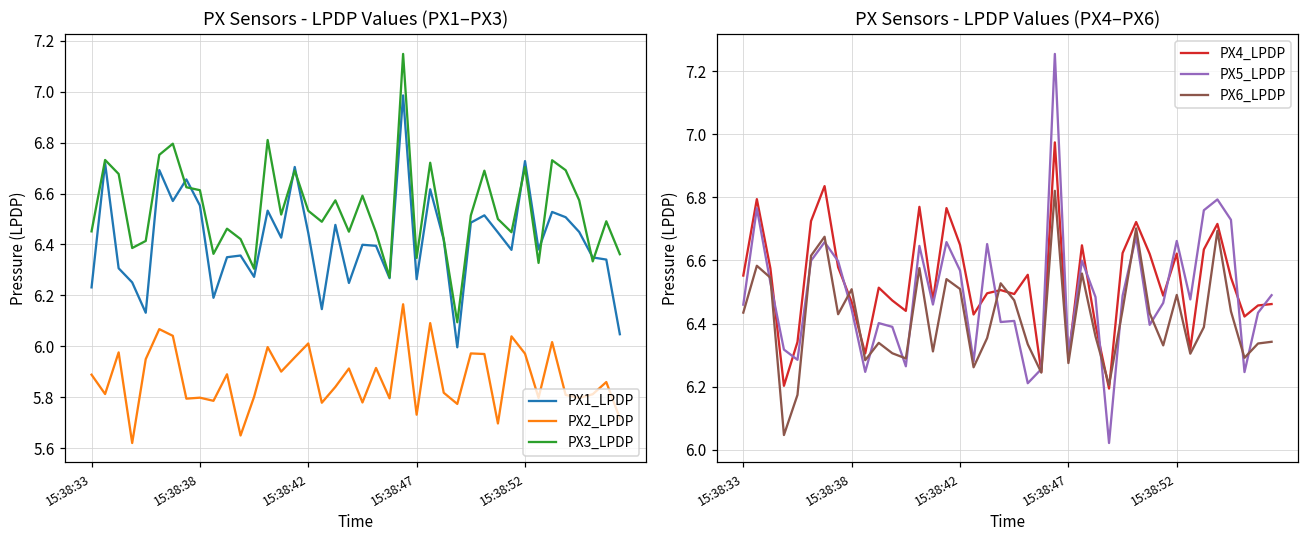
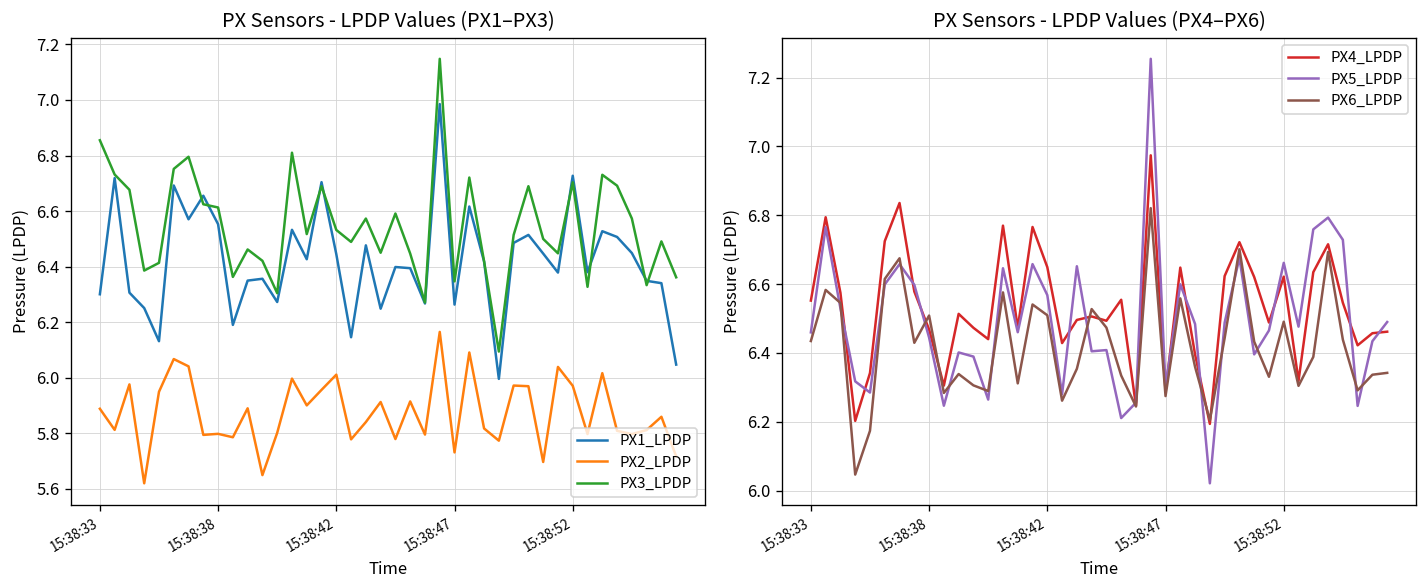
  {
    "PX Sensors - LPDP Values (PX1–PX3)": {
      "PX1_LPDP": {
-       "15:38:33": 6.23
+       "15:38:33": 6.30
      },
      "PX2_LPDP": {
        "15:38:33": 5.89
      },
      "PX3_LPDP": {
-       "15:38:33": 6.45
+       "15:38:33": 6.86
      }
    },
    "PX Sensors - LPDP Values (PX4–PX6)": {
      "PX4_LPDP": {
        "15:38:33": 6.55
      },
      "PX5_LPDP": {
        "15:38:33": 6.46
      },
      "PX6_LPDP": {
        "15:38:33": 6.43
      }
    }
  }
